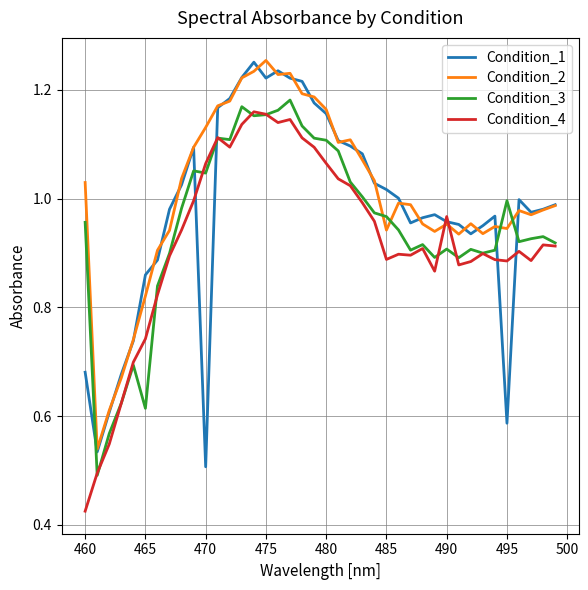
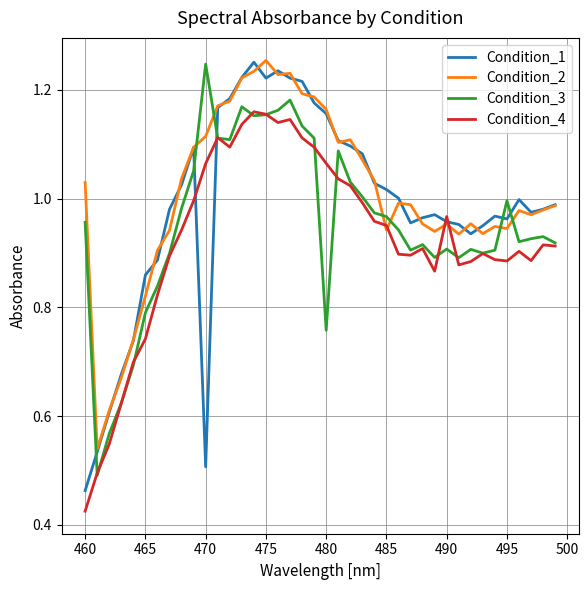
  {
    "Condition_1": {
-     "460": 0.68,
+     "460": 0.46,
      "465": 0.86,
      "470": 0.51,
      "475": 1.22,
      "480": 1.16,
      "485": 1.02,
-     "495": 0.59
+     "495": 0.96
    },
    "Condition_2": {
      "460": 1.03,
      "465": 0.82,
-     "470": 1.13,
+     "470": 1.11,
      "475": 1.25,
      "480": 1.16,
      "485": 0.94,
      "495": 0.94
    },
    "Condition_3": {
      "460": 0.96,
-     "465": 0.61,
-     "470": 1.05,
-     "480": 1.11,
+     "465": 0.79,
+     "470": 1.25,
+     "480": 0.76,
      "485": 0.97,
      "490": 0.91,
      "495": 1.00
    },
    "Condition_4": {
      "460": 0.43,
      "465": 0.74,
      "470": 1.06,
      "480": 1.06,
-     "485": 0.89,
+     "485": 0.95,
      "490": 0.97,
      "495": 0.89
    }
  }
